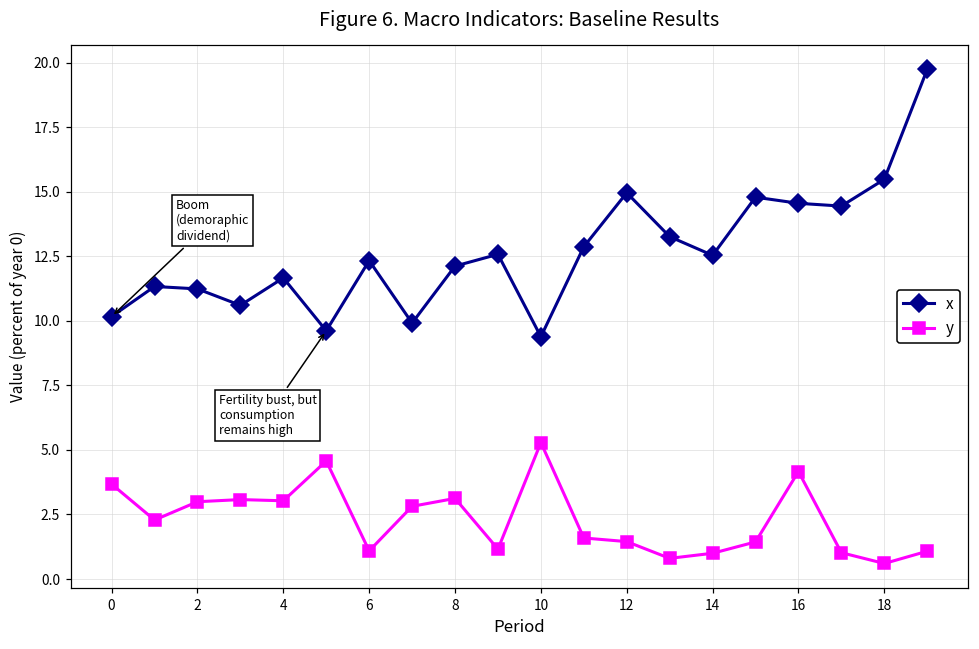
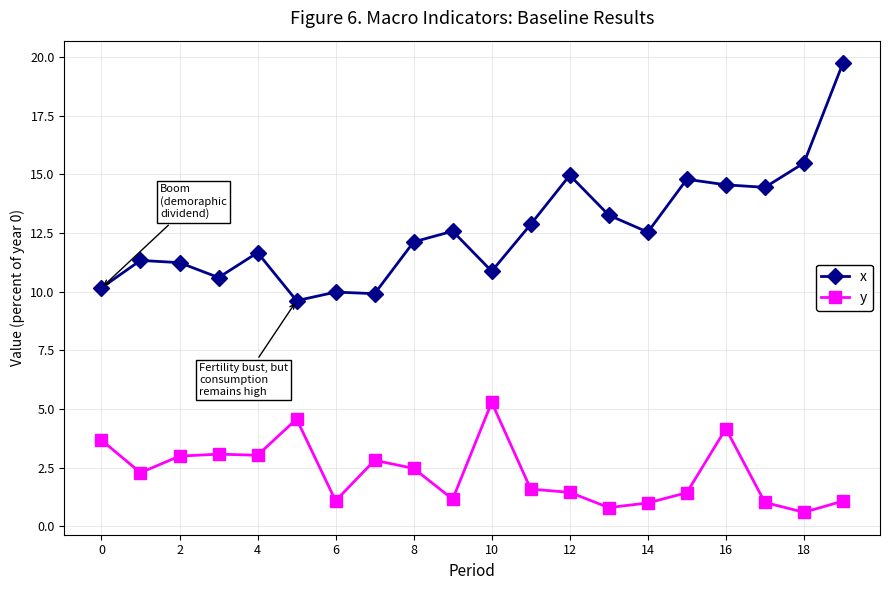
  {
    "x": {
      "0": 10.2,
      "2": 11.2,
      "4": 11.7,
-     "6": 12.3,
+     "6": 10.0,
      "8": 12.1,
-     "10": 9.4,
+     "10": 10.9,
      "12": 15.0,
      "14": 12.5,
      "16": 14.5,
      "18": 15.5
    },
    "y": {
      "0": 3.7,
      "2": 3.0,
      "4": 3.0,
      "6": 1.1,
-     "8": 3.1,
+     "8": 2.5,
      "10": 5.3,
      "12": 1.4,
      "14": 1.0,
      "16": 4.2,
      "18": 0.6
    }
  }
